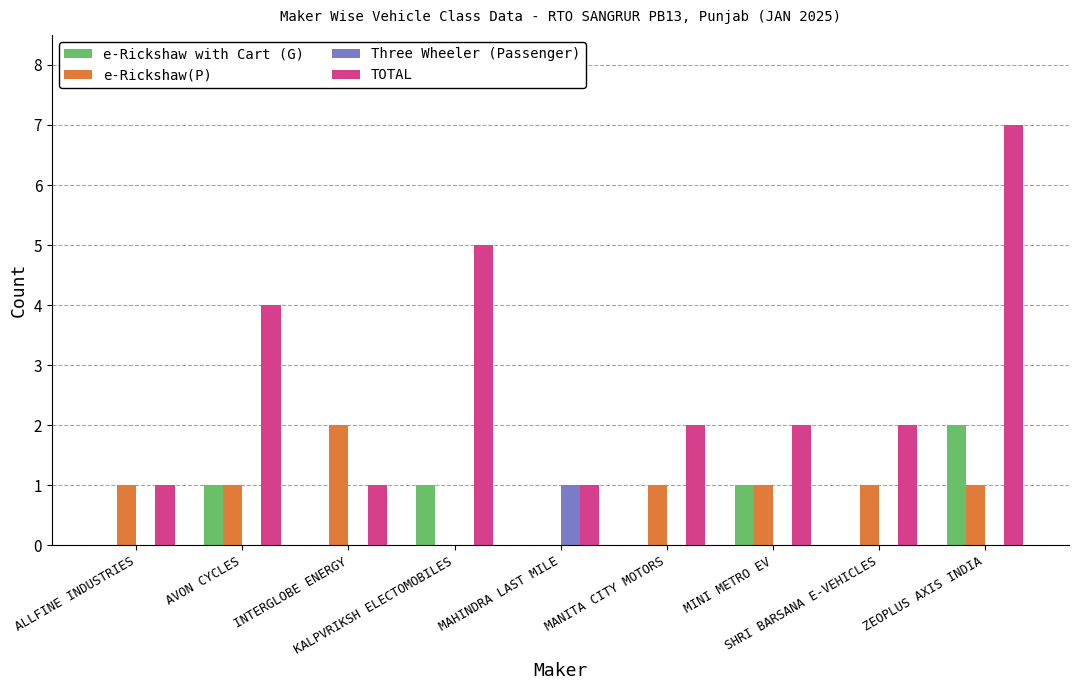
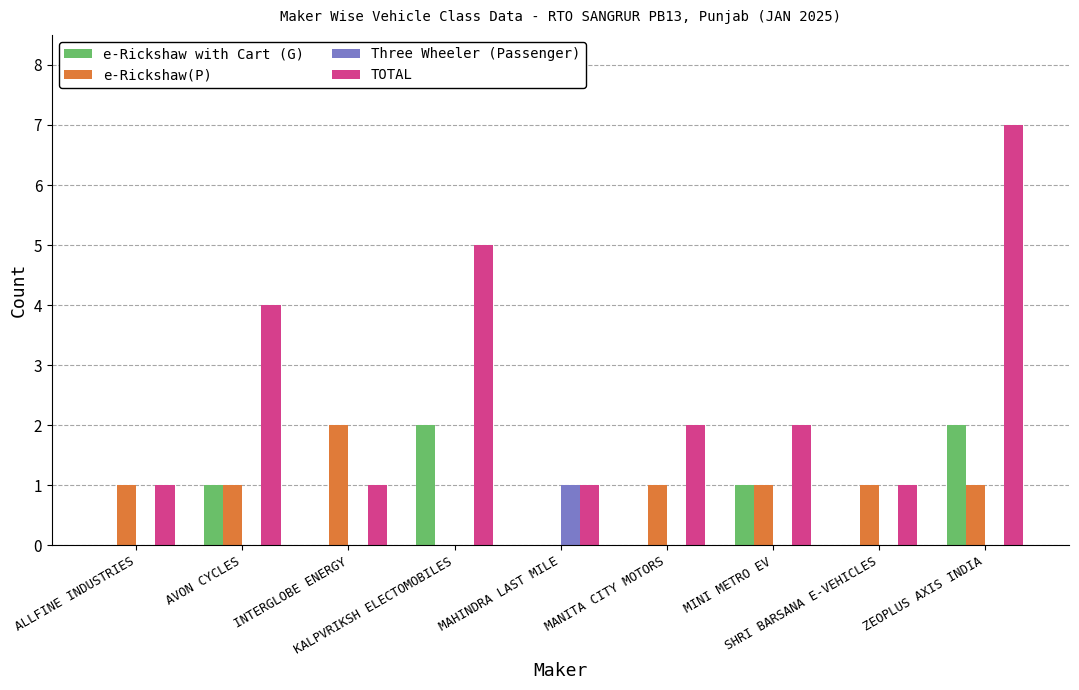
  {
    "e-Rickshaw with Cart (G)": {
      "ALLFINE INDUSTRIES": 0,
      "AVON CYCLES": 1,
      "INTERGLOBE ENERGY": 0,
-     "KALPVRIKSH ELECTOMOBILES": 1,
+     "KALPVRIKSH ELECTOMOBILES": 2,
      "MAHINDRA LAST MILE": 0,
      "MANITA CITY MOTORS": 0,
      "MINI METRO EV": 1,
      "SHRI BARSANA E-VEHICLES": 0,
      "ZEOPLUS AXIS INDIA": 2
    },
    "e-Rickshaw(P)": {
      "ALLFINE INDUSTRIES": 1,
      "AVON CYCLES": 1,
      "INTERGLOBE ENERGY": 2,
      "KALPVRIKSH ELECTOMOBILES": 0,
      "MAHINDRA LAST MILE": 0,
      "MANITA CITY MOTORS": 1,
      "MINI METRO EV": 1,
      "SHRI BARSANA E-VEHICLES": 1,
      "ZEOPLUS AXIS INDIA": 1
    },
    "Three Wheeler (Passenger)": {
      "ALLFINE INDUSTRIES": 0,
      "AVON CYCLES": 0,
      "INTERGLOBE ENERGY": 0,
      "KALPVRIKSH ELECTOMOBILES": 0,
      "MAHINDRA LAST MILE": 1,
      "MANITA CITY MOTORS": 0,
      "MINI METRO EV": 0,
      "SHRI BARSANA E-VEHICLES": 0,
      "ZEOPLUS AXIS INDIA": 0
    },
    "TOTAL": {
      "ALLFINE INDUSTRIES": 1,
      "AVON CYCLES": 4,
      "INTERGLOBE ENERGY": 1,
      "KALPVRIKSH ELECTOMOBILES": 5,
      "MAHINDRA LAST MILE": 1,
      "MANITA CITY MOTORS": 2,
      "MINI METRO EV": 2,
-     "SHRI BARSANA E-VEHICLES": 2,
+     "SHRI BARSANA E-VEHICLES": 1,
      "ZEOPLUS AXIS INDIA": 7
    }
  }
